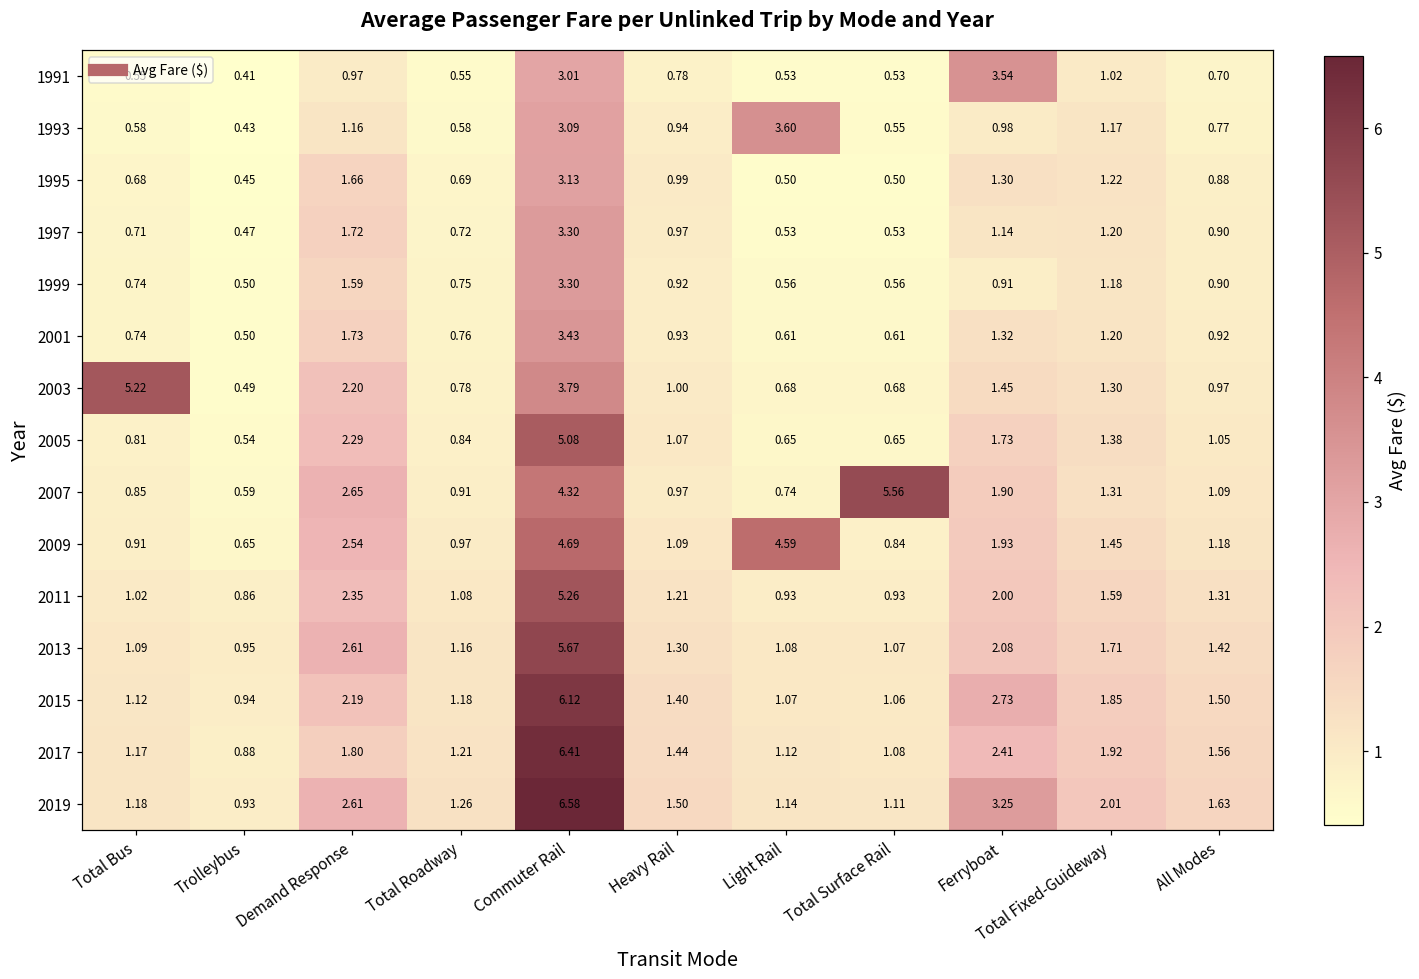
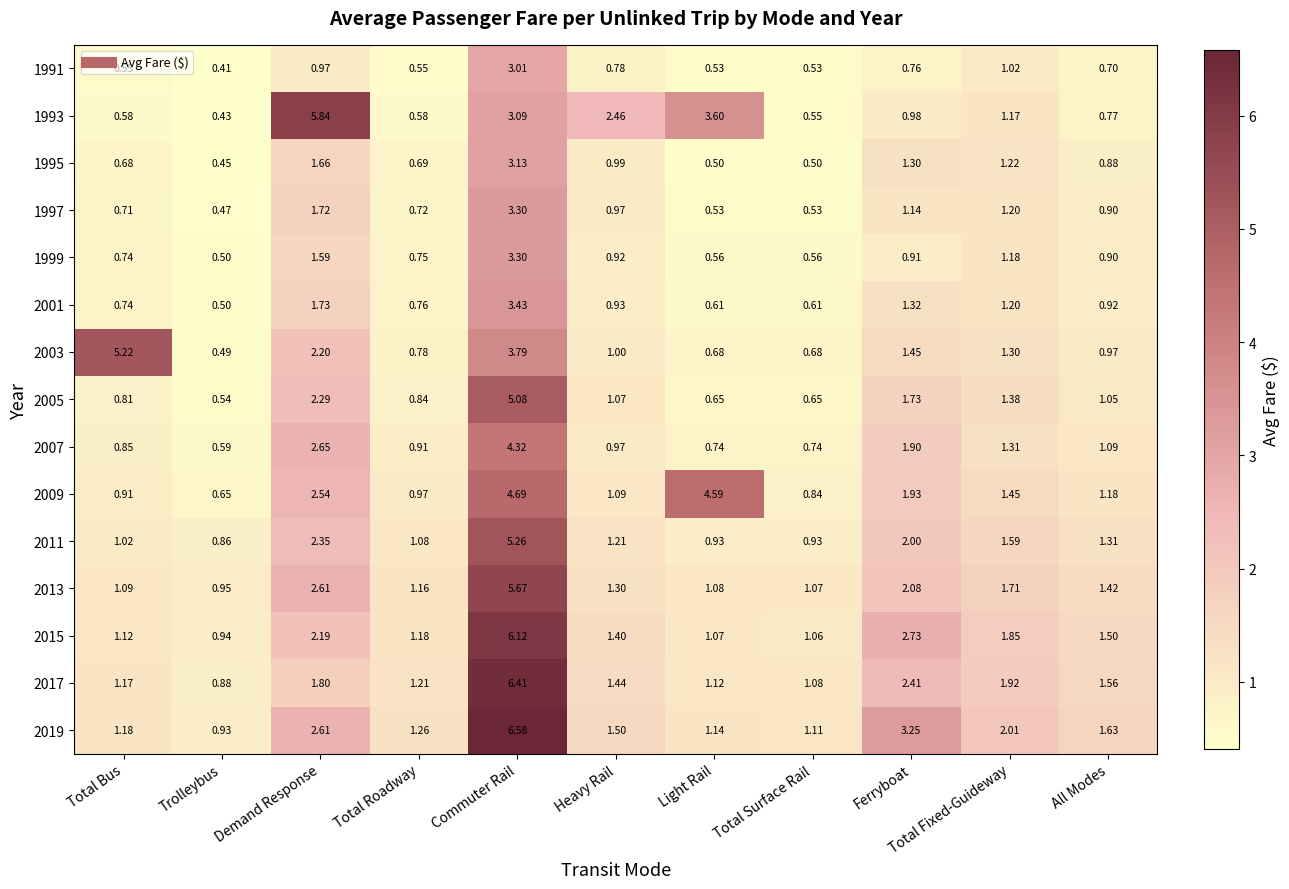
  {
    "1991": {
      "Trolleybus": 0.41,
      "Demand Response": 0.97,
      "Total Roadway": 0.55,
      "Commuter Rail": 3.01,
      "Heavy Rail": 0.78,
      "Light Rail": 0.53,
      "Total Surface Rail": 0.53,
-     "Ferryboat": 3.54,
+     "Ferryboat": 0.76,
      "Total Fixed-Guideway": 1.02,
      "All Modes": 0.70
    },
    "1993": {
      "Total Bus": 0.58,
      "Trolleybus": 0.43,
-     "Demand Response": 1.16,
+     "Demand Response": 5.84,
      "Total Roadway": 0.58,
      "Commuter Rail": 3.09,
-     "Heavy Rail": 0.94,
+     "Heavy Rail": 2.46,
      "Light Rail": 3.60,
      "Total Surface Rail": 0.55,
      "Ferryboat": 0.98,
      "Total Fixed-Guideway": 1.17,
      "All Modes": 0.77
    },
    "1995": {
      "Total Bus": 0.68,
      "Trolleybus": 0.45,
      "Demand Response": 1.66,
      "Total Roadway": 0.69,
      "Commuter Rail": 3.13,
      "Heavy Rail": 0.99,
      "Light Rail": 0.50,
      "Total Surface Rail": 0.50,
      "Ferryboat": 1.30,
      "Total Fixed-Guideway": 1.22,
      "All Modes": 0.88
    },
    "1997": {
      "Total Bus": 0.71,
      "Trolleybus": 0.47,
      "Demand Response": 1.72,
      "Total Roadway": 0.72,
      "Commuter Rail": 3.30,
      "Heavy Rail": 0.97,
      "Light Rail": 0.53,
      "Total Surface Rail": 0.53,
      "Ferryboat": 1.14,
      "Total Fixed-Guideway": 1.20,
      "All Modes": 0.90
    },
    "1999": {
      "Total Bus": 0.74,
      "Trolleybus": 0.50,
      "Demand Response": 1.59,
      "Total Roadway": 0.75,
      "Commuter Rail": 3.30,
      "Heavy Rail": 0.92,
      "Light Rail": 0.56,
      "Total Surface Rail": 0.56,
      "Ferryboat": 0.91,
      "Total Fixed-Guideway": 1.18,
      "All Modes": 0.90
    },
    "2001": {
      "Total Bus": 0.74,
      "Trolleybus": 0.50,
      "Demand Response": 1.73,
      "Total Roadway": 0.76,
      "Commuter Rail": 3.43,
      "Heavy Rail": 0.93,
      "Light Rail": 0.61,
      "Total Surface Rail": 0.61,
      "Ferryboat": 1.32,
      "Total Fixed-Guideway": 1.20,
      "All Modes": 0.92
    },
    "2003": {
      "Total Bus": 5.22,
      "Trolleybus": 0.49,
      "Demand Response": 2.20,
      "Total Roadway": 0.78,
      "Commuter Rail": 3.79,
      "Heavy Rail": 1.00,
      "Light Rail": 0.68,
      "Total Surface Rail": 0.68,
      "Ferryboat": 1.45,
      "Total Fixed-Guideway": 1.30,
      "All Modes": 0.97
    },
    "2005": {
      "Total Bus": 0.81,
      "Trolleybus": 0.54,
      "Demand Response": 2.29,
      "Total Roadway": 0.84,
      "Commuter Rail": 5.08,
      "Heavy Rail": 1.07,
      "Light Rail": 0.65,
      "Total Surface Rail": 0.65,
      "Ferryboat": 1.73,
      "Total Fixed-Guideway": 1.38,
      "All Modes": 1.05
    },
    "2007": {
      "Total Bus": 0.85,
      "Trolleybus": 0.59,
      "Demand Response": 2.65,
      "Total Roadway": 0.91,
      "Commuter Rail": 4.32,
      "Heavy Rail": 0.97,
      "Light Rail": 0.74,
-     "Total Surface Rail": 5.56,
+     "Total Surface Rail": 0.74,
      "Ferryboat": 1.90,
      "Total Fixed-Guideway": 1.31,
      "All Modes": 1.09
    },
    "2009": {
      "Total Bus": 0.91,
      "Trolleybus": 0.65,
      "Demand Response": 2.54,
      "Total Roadway": 0.97,
      "Commuter Rail": 4.69,
      "Heavy Rail": 1.09,
      "Light Rail": 4.59,
      "Total Surface Rail": 0.84,
      "Ferryboat": 1.93,
      "Total Fixed-Guideway": 1.45,
      "All Modes": 1.18
    },
    "2011": {
      "Total Bus": 1.02,
      "Trolleybus": 0.86,
      "Demand Response": 2.35,
      "Total Roadway": 1.08,
      "Commuter Rail": 5.26,
      "Heavy Rail": 1.21,
      "Light Rail": 0.93,
      "Total Surface Rail": 0.93,
      "Ferryboat": 2.00,
      "Total Fixed-Guideway": 1.59,
      "All Modes": 1.31
    },
    "2013": {
      "Total Bus": 1.09,
      "Trolleybus": 0.95,
      "Demand Response": 2.61,
      "Total Roadway": 1.16,
      "Commuter Rail": 5.67,
      "Heavy Rail": 1.30,
      "Light Rail": 1.08,
      "Total Surface Rail": 1.07,
      "Ferryboat": 2.08,
      "Total Fixed-Guideway": 1.71,
      "All Modes": 1.42
    },
    "2015": {
      "Total Bus": 1.12,
      "Trolleybus": 0.94,
      "Demand Response": 2.19,
      "Total Roadway": 1.18,
      "Commuter Rail": 6.12,
      "Heavy Rail": 1.40,
      "Light Rail": 1.07,
      "Total Surface Rail": 1.06,
      "Ferryboat": 2.73,
      "Total Fixed-Guideway": 1.85,
      "All Modes": 1.50
    },
    "2017": {
      "Total Bus": 1.17,
      "Trolleybus": 0.88,
      "Demand Response": 1.80,
      "Total Roadway": 1.21,
      "Commuter Rail": 6.41,
      "Heavy Rail": 1.44,
      "Light Rail": 1.12,
      "Total Surface Rail": 1.08,
      "Ferryboat": 2.41,
      "Total Fixed-Guideway": 1.92,
      "All Modes": 1.56
    },
    "2019": {
      "Total Bus": 1.18,
      "Trolleybus": 0.93,
      "Demand Response": 2.61,
      "Total Roadway": 1.26,
      "Commuter Rail": 6.58,
      "Heavy Rail": 1.50,
      "Light Rail": 1.14,
      "Total Surface Rail": 1.11,
      "Ferryboat": 3.25,
      "Total Fixed-Guideway": 2.01,
      "All Modes": 1.63
    }
  }
